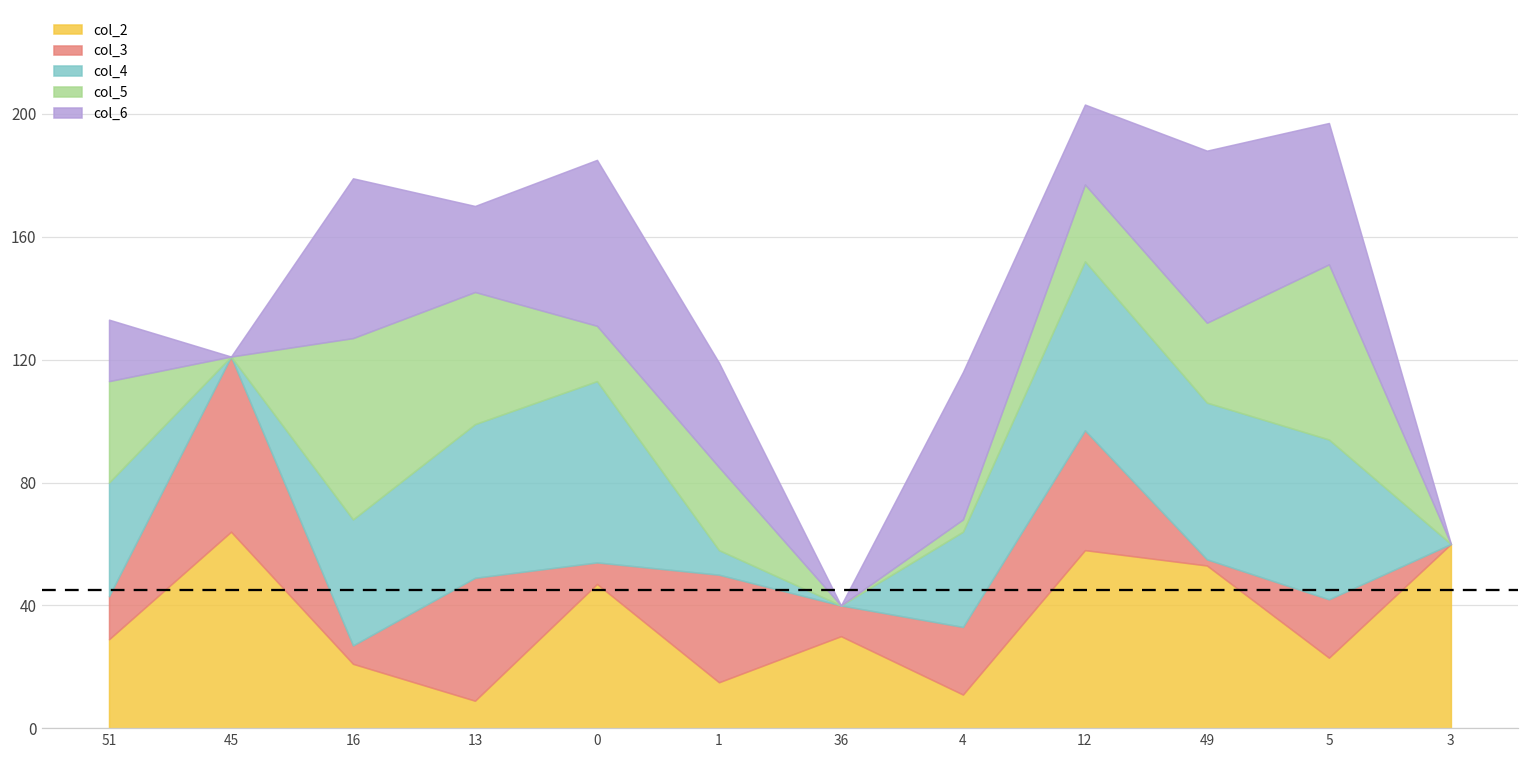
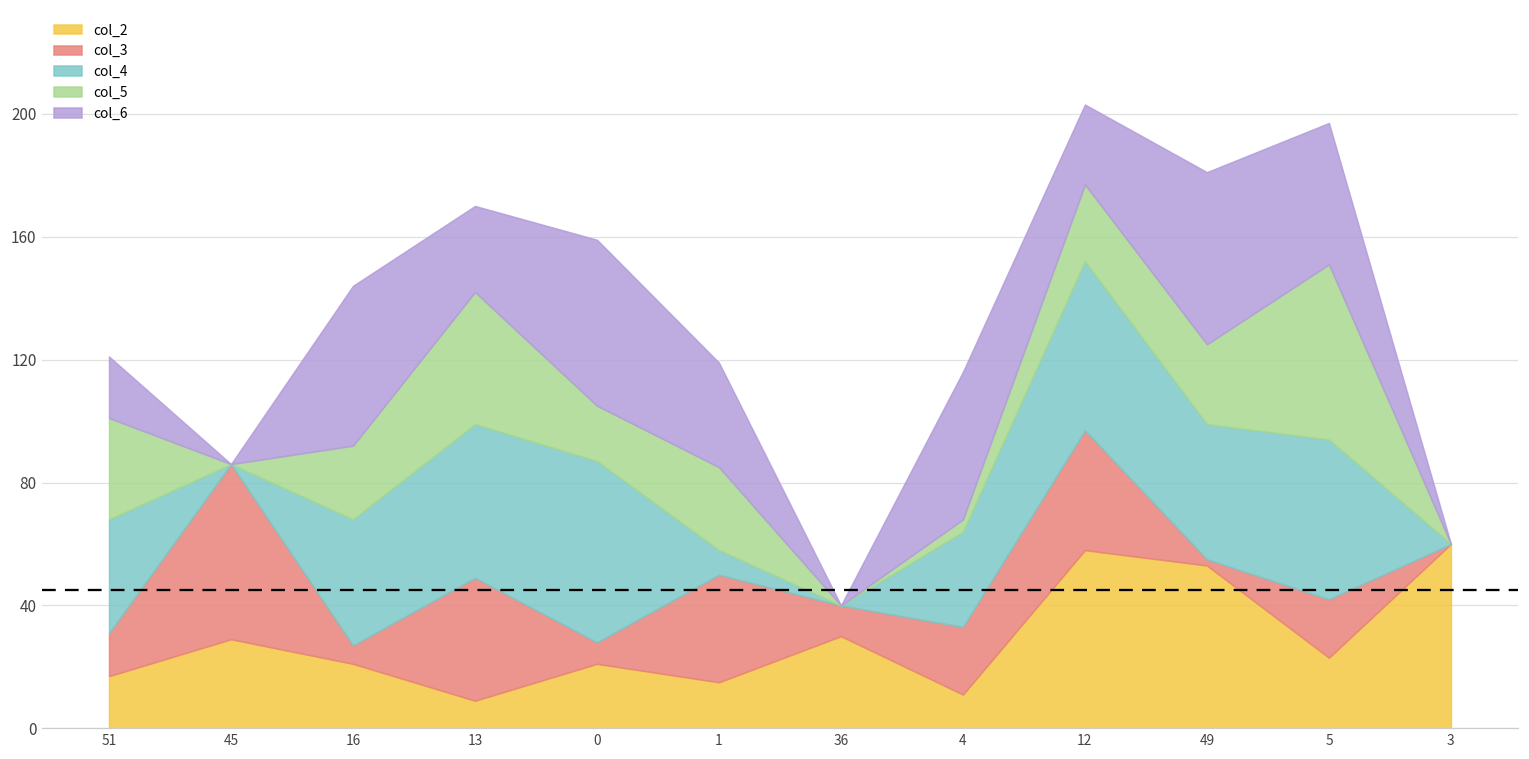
  {
    "col_2": {
-     "51": 29,
-     "45": 64,
+     "51": 17,
+     "45": 29,
      "16": 21,
      "13": 9,
-     "0": 47,
+     "0": 21,
      "1": 15,
      "36": 30,
      "4": 11,
      "12": 58,
      "49": 53,
      "5": 23
    },
    "col_3": {
      "51": 14,
      "16": 6,
      "13": 40,
      "0": 7,
      "1": 35,
      "4": 22,
      "12": 39,
      "49": 2,
      "5": 19
    },
    "col_4": {
      "51": 37,
      "16": 41,
      "13": 50,
      "0": 59,
      "1": 8,
      "4": 31,
      "12": 55,
-     "49": 51,
+     "49": 44,
      "5": 52
    },
    "col_5": {
      "51": 33,
-     "16": 59,
+     "16": 24,
      "13": 43,
      "0": 18,
      "1": 27,
      "4": 4,
      "12": 25,
      "49": 26,
      "5": 57
    },
    "col_6": {
      "51": 20,
      "16": 52,
      "13": 28,
      "0": 54,
      "1": 34,
      "4": 48,
      "12": 26,
      "49": 56,
      "5": 46
    }
  }
